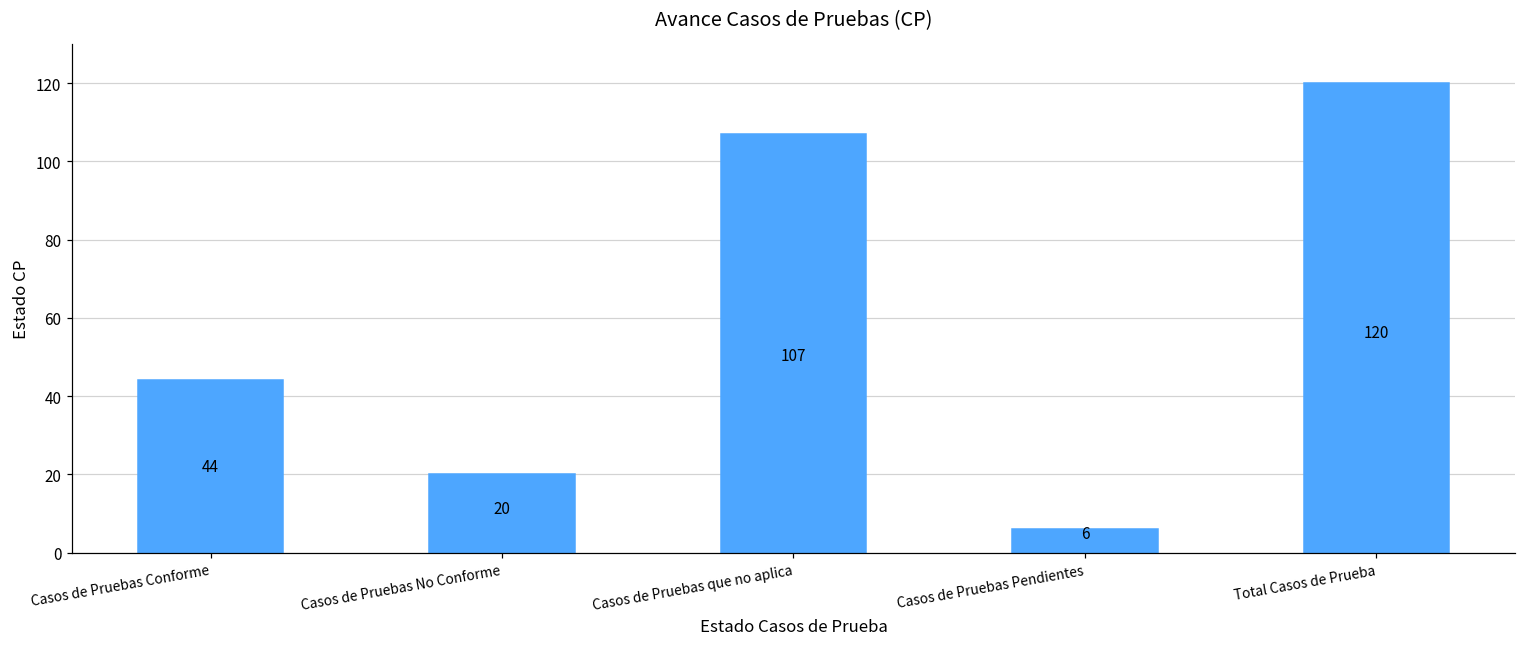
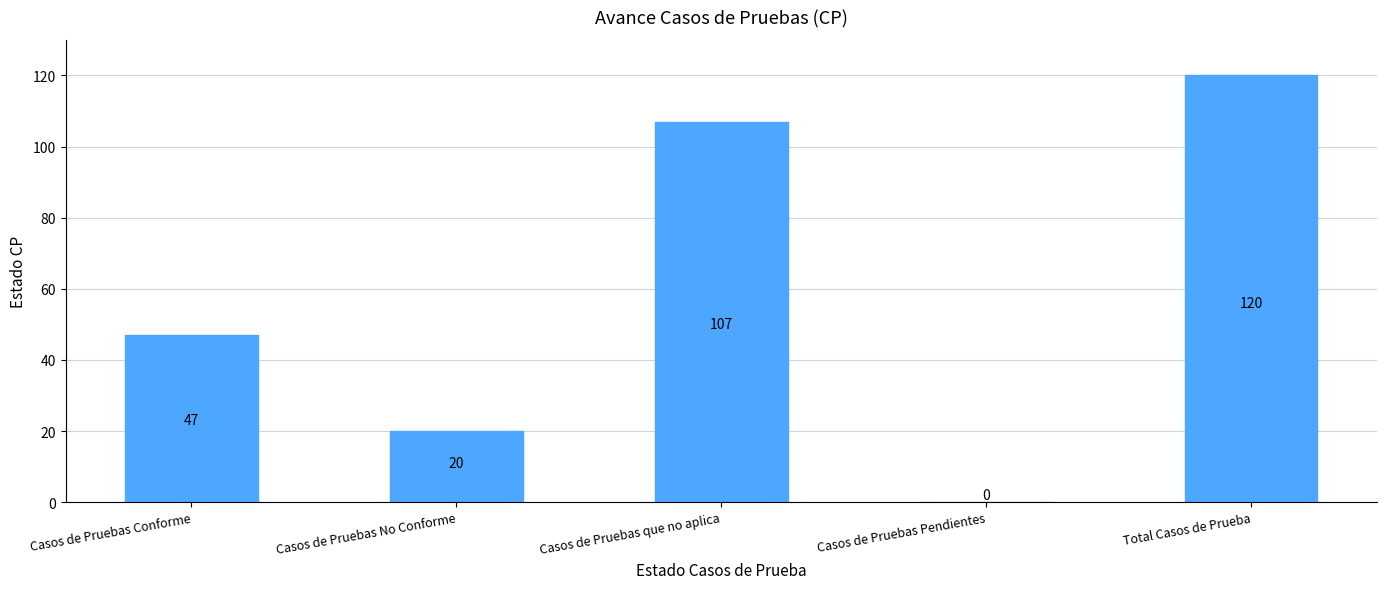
  {
-   "Casos de Pruebas Conforme": 44,
+   "Casos de Pruebas Conforme": 47,
    "Casos de Pruebas No Conforme": 20,
    "Casos de Pruebas que no aplica": 107,
-   "Casos de Pruebas Pendientes": 6,
+   "Casos de Pruebas Pendientes": 0,
    "Total Casos de Prueba": 120
  }
